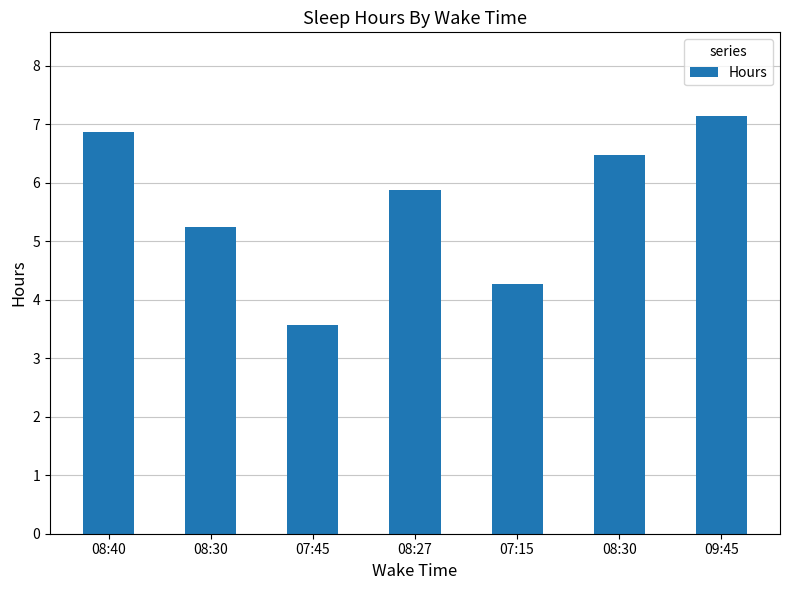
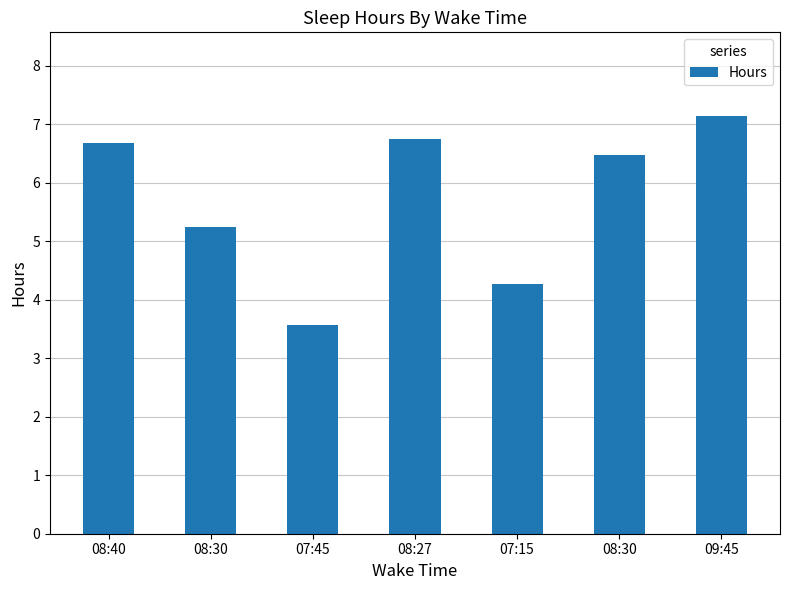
  {
-   "08:40": 6.9,
+   "08:40": 6.7,
    "07:45": 3.6,
-   "08:27": 5.9,
+   "08:27": 6.8,
    "07:15": 4.3,
    "09:45": 7.1
  }
